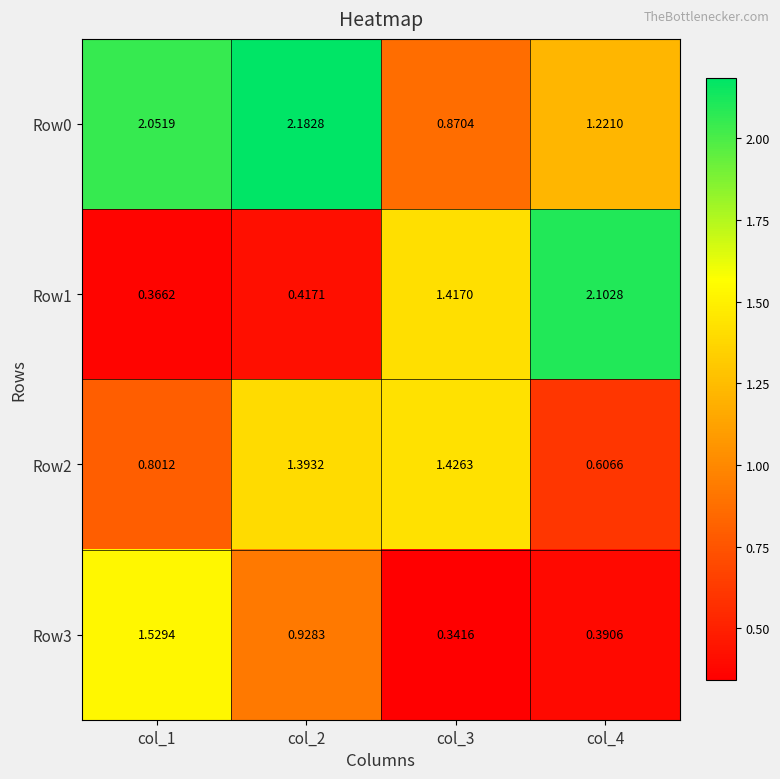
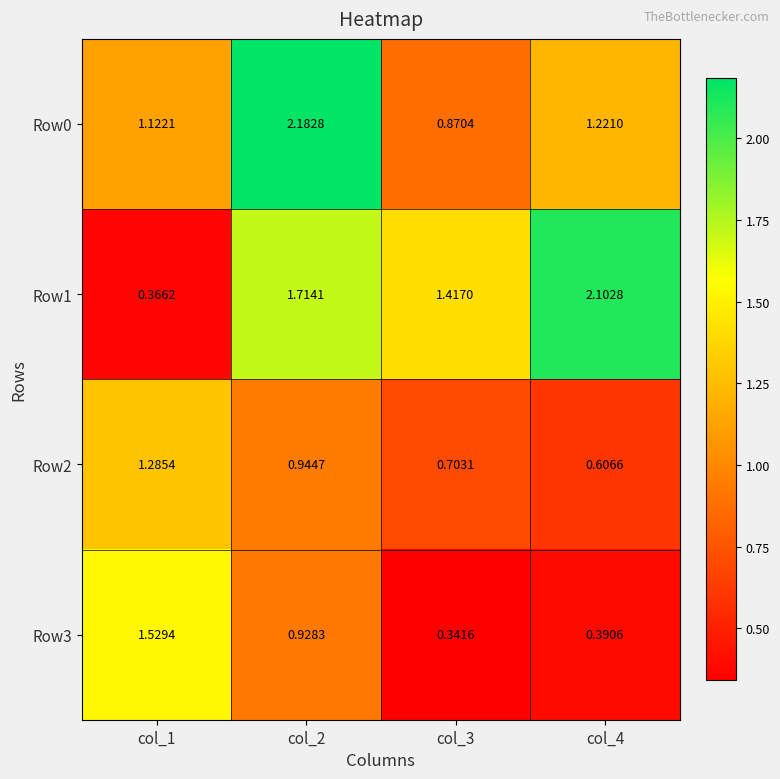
  {
    "Row0": {
-     "col_1": 2.0519,
+     "col_1": 1.1221,
      "col_2": 2.1828,
      "col_3": 0.8704,
      "col_4": 1.2210
    },
    "Row1": {
      "col_1": 0.3662,
-     "col_2": 0.4171,
+     "col_2": 1.7141,
      "col_3": 1.4170,
      "col_4": 2.1028
    },
    "Row2": {
-     "col_1": 0.8012,
-     "col_2": 1.3932,
-     "col_3": 1.4263,
+     "col_1": 1.2854,
+     "col_2": 0.9447,
+     "col_3": 0.7031,
      "col_4": 0.6066
    },
    "Row3": {
      "col_1": 1.5294,
      "col_2": 0.9283,
      "col_3": 0.3416,
      "col_4": 0.3906
    }
  }
